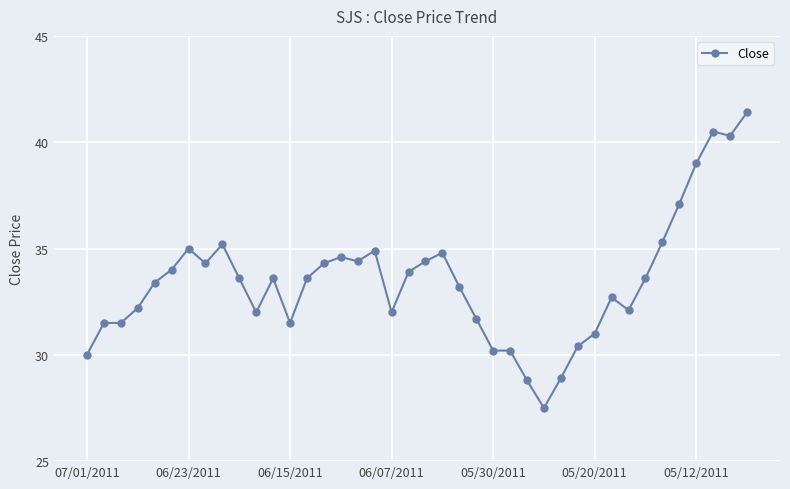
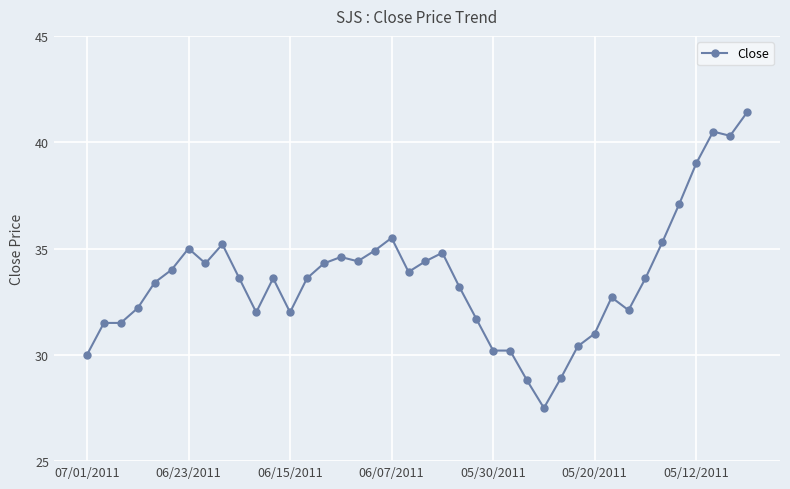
  {
    "07/01/2011": 30.0,
    "06/23/2011": 35.0,
-   "06/15/2011": 31.5,
-   "06/07/2011": 32.0,
+   "06/15/2011": 32.0,
+   "06/07/2011": 35.5,
    "05/30/2011": 30.2,
    "05/20/2011": 31.0,
    "05/12/2011": 39.0
  }
